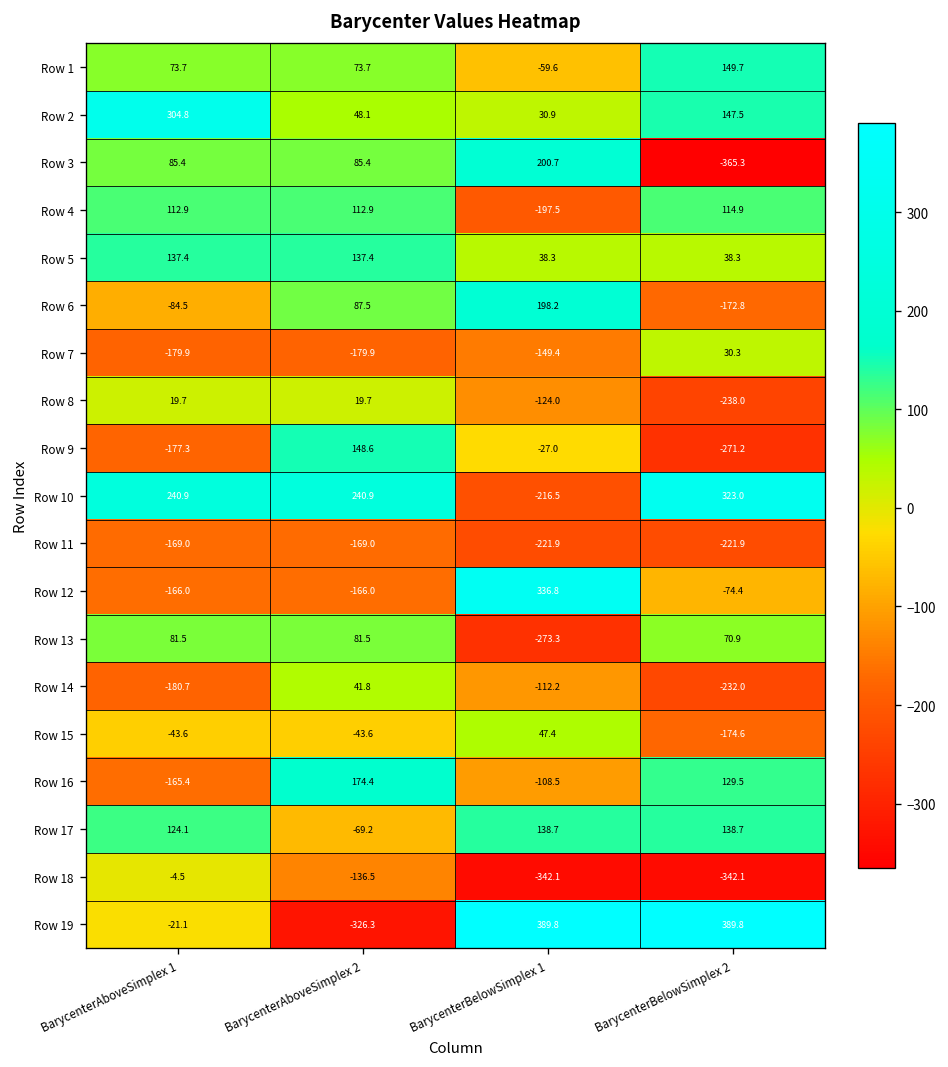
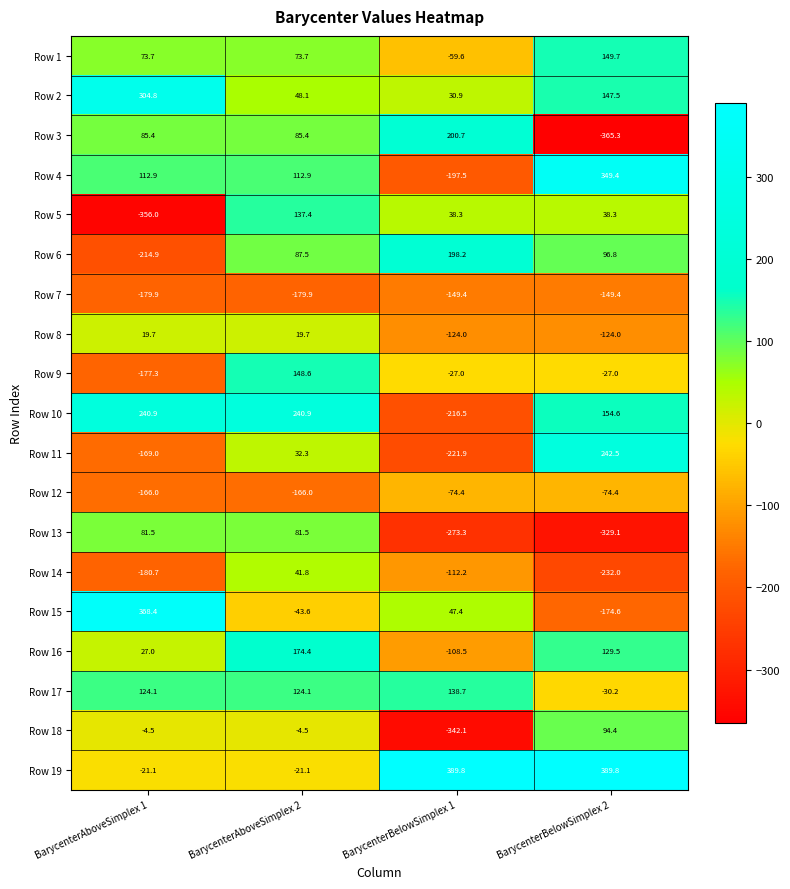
  {
    "Row 1": {
      "BarycenterAboveSimplex 1": 73.7,
      "BarycenterAboveSimplex 2": 73.7,
      "BarycenterBelowSimplex 1": -59.6,
      "BarycenterBelowSimplex 2": 149.7
    },
    "Row 2": {
      "BarycenterAboveSimplex 1": 304.8,
      "BarycenterAboveSimplex 2": 48.1,
      "BarycenterBelowSimplex 1": 30.9,
      "BarycenterBelowSimplex 2": 147.5
    },
    "Row 3": {
      "BarycenterAboveSimplex 1": 85.4,
      "BarycenterAboveSimplex 2": 85.4,
      "BarycenterBelowSimplex 1": 200.7,
      "BarycenterBelowSimplex 2": -365.3
    },
    "Row 4": {
      "BarycenterAboveSimplex 1": 112.9,
      "BarycenterAboveSimplex 2": 112.9,
      "BarycenterBelowSimplex 1": -197.5,
-     "BarycenterBelowSimplex 2": 114.9
+     "BarycenterBelowSimplex 2": 349.4
    },
    "Row 5": {
-     "BarycenterAboveSimplex 1": 137.4,
+     "BarycenterAboveSimplex 1": -356.0,
      "BarycenterAboveSimplex 2": 137.4,
      "BarycenterBelowSimplex 1": 38.3,
      "BarycenterBelowSimplex 2": 38.3
    },
    "Row 6": {
-     "BarycenterAboveSimplex 1": -84.5,
+     "BarycenterAboveSimplex 1": -214.9,
      "BarycenterAboveSimplex 2": 87.5,
      "BarycenterBelowSimplex 1": 198.2,
-     "BarycenterBelowSimplex 2": -172.8
+     "BarycenterBelowSimplex 2": 96.8
    },
    "Row 7": {
      "BarycenterAboveSimplex 1": -179.9,
      "BarycenterAboveSimplex 2": -179.9,
      "BarycenterBelowSimplex 1": -149.4,
-     "BarycenterBelowSimplex 2": 30.3
+     "BarycenterBelowSimplex 2": -149.4
    },
    "Row 8": {
      "BarycenterAboveSimplex 1": 19.7,
      "BarycenterAboveSimplex 2": 19.7,
      "BarycenterBelowSimplex 1": -124.0,
-     "BarycenterBelowSimplex 2": -238.0
+     "BarycenterBelowSimplex 2": -124.0
    },
    "Row 9": {
      "BarycenterAboveSimplex 1": -177.3,
      "BarycenterAboveSimplex 2": 148.6,
      "BarycenterBelowSimplex 1": -27.0,
-     "BarycenterBelowSimplex 2": -271.2
+     "BarycenterBelowSimplex 2": -27.0
    },
    "Row 10": {
      "BarycenterAboveSimplex 1": 240.9,
      "BarycenterAboveSimplex 2": 240.9,
      "BarycenterBelowSimplex 1": -216.5,
-     "BarycenterBelowSimplex 2": 323.0
+     "BarycenterBelowSimplex 2": 154.6
    },
    "Row 11": {
      "BarycenterAboveSimplex 1": -169.0,
-     "BarycenterAboveSimplex 2": -169.0,
+     "BarycenterAboveSimplex 2": 32.3,
      "BarycenterBelowSimplex 1": -221.9,
-     "BarycenterBelowSimplex 2": -221.9
+     "BarycenterBelowSimplex 2": 242.5
    },
    "Row 12": {
      "BarycenterAboveSimplex 1": -166.0,
      "BarycenterAboveSimplex 2": -166.0,
-     "BarycenterBelowSimplex 1": 336.8,
+     "BarycenterBelowSimplex 1": -74.4,
      "BarycenterBelowSimplex 2": -74.4
    },
    "Row 13": {
      "BarycenterAboveSimplex 1": 81.5,
      "BarycenterAboveSimplex 2": 81.5,
      "BarycenterBelowSimplex 1": -273.3,
-     "BarycenterBelowSimplex 2": 70.9
+     "BarycenterBelowSimplex 2": -329.1
    },
    "Row 14": {
      "BarycenterAboveSimplex 1": -180.7,
      "BarycenterAboveSimplex 2": 41.8,
      "BarycenterBelowSimplex 1": -112.2,
      "BarycenterBelowSimplex 2": -232.0
    },
    "Row 15": {
-     "BarycenterAboveSimplex 1": -43.6,
+     "BarycenterAboveSimplex 1": 368.4,
      "BarycenterAboveSimplex 2": -43.6,
      "BarycenterBelowSimplex 1": 47.4,
      "BarycenterBelowSimplex 2": -174.6
    },
    "Row 16": {
-     "BarycenterAboveSimplex 1": -165.4,
+     "BarycenterAboveSimplex 1": 27.0,
      "BarycenterAboveSimplex 2": 174.4,
      "BarycenterBelowSimplex 1": -108.5,
      "BarycenterBelowSimplex 2": 129.5
    },
    "Row 17": {
      "BarycenterAboveSimplex 1": 124.1,
-     "BarycenterAboveSimplex 2": -69.2,
+     "BarycenterAboveSimplex 2": 124.1,
      "BarycenterBelowSimplex 1": 138.7,
-     "BarycenterBelowSimplex 2": 138.7
+     "BarycenterBelowSimplex 2": -30.2
    },
    "Row 18": {
      "BarycenterAboveSimplex 1": -4.5,
-     "BarycenterAboveSimplex 2": -136.5,
+     "BarycenterAboveSimplex 2": -4.5,
      "BarycenterBelowSimplex 1": -342.1,
-     "BarycenterBelowSimplex 2": -342.1
+     "BarycenterBelowSimplex 2": 94.4
    },
    "Row 19": {
      "BarycenterAboveSimplex 1": -21.1,
-     "BarycenterAboveSimplex 2": -326.3,
+     "BarycenterAboveSimplex 2": -21.1,
      "BarycenterBelowSimplex 1": 389.8,
      "BarycenterBelowSimplex 2": 389.8
    }
  }
